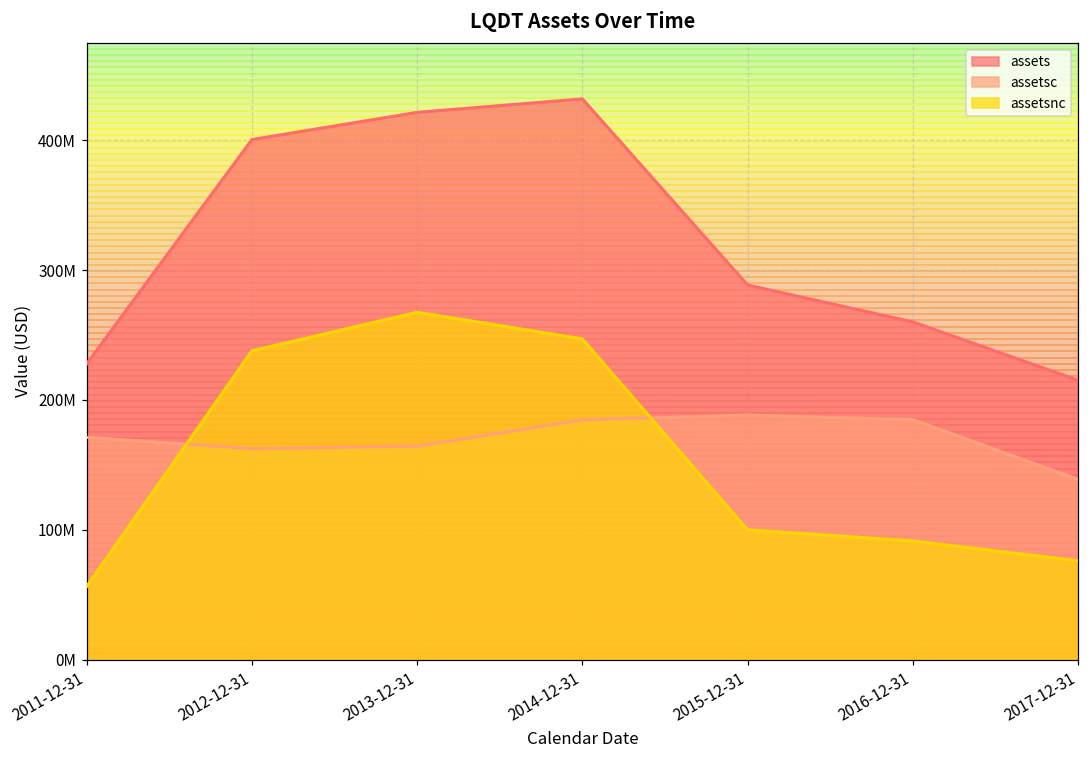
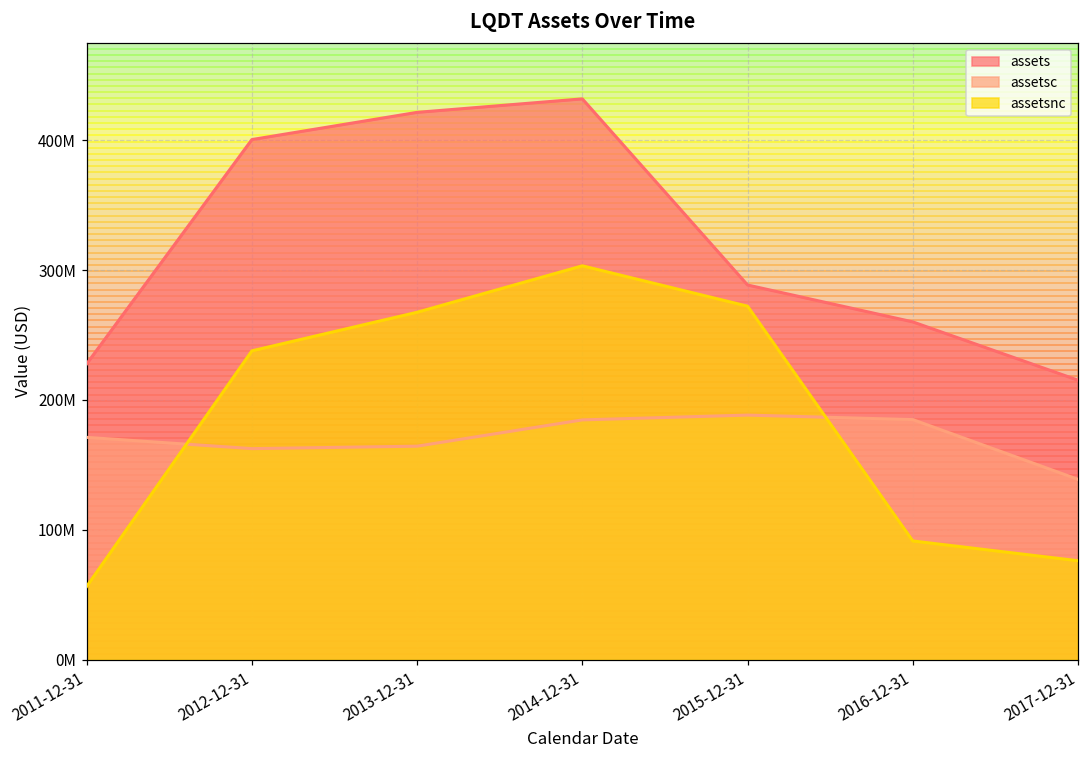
  {
    "assetsnc": {
      "2011-12-31": 57000000,
      "2012-12-31": 238000000,
      "2013-12-31": 268000000,
-     "2014-12-31": 247000000,
-     "2015-12-31": 100000000,
+     "2014-12-31": 303000000,
+     "2015-12-31": 272000000,
      "2016-12-31": 92000000,
      "2017-12-31": 76000000
    }
  }
